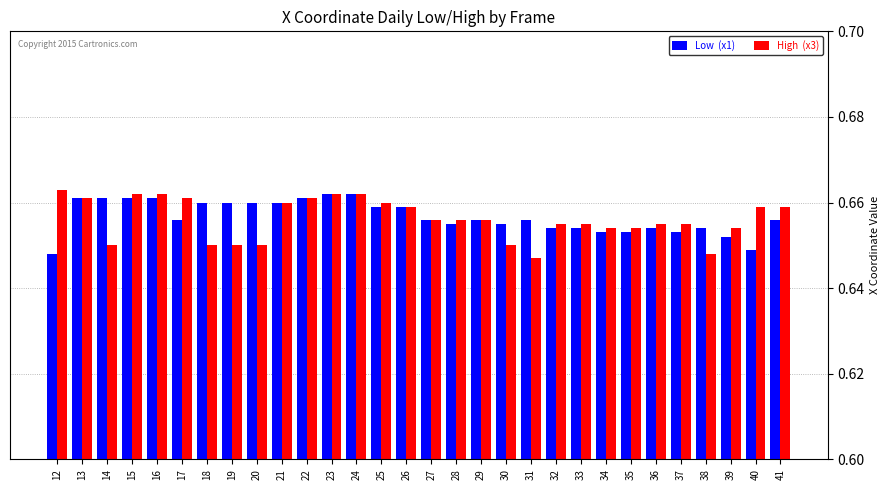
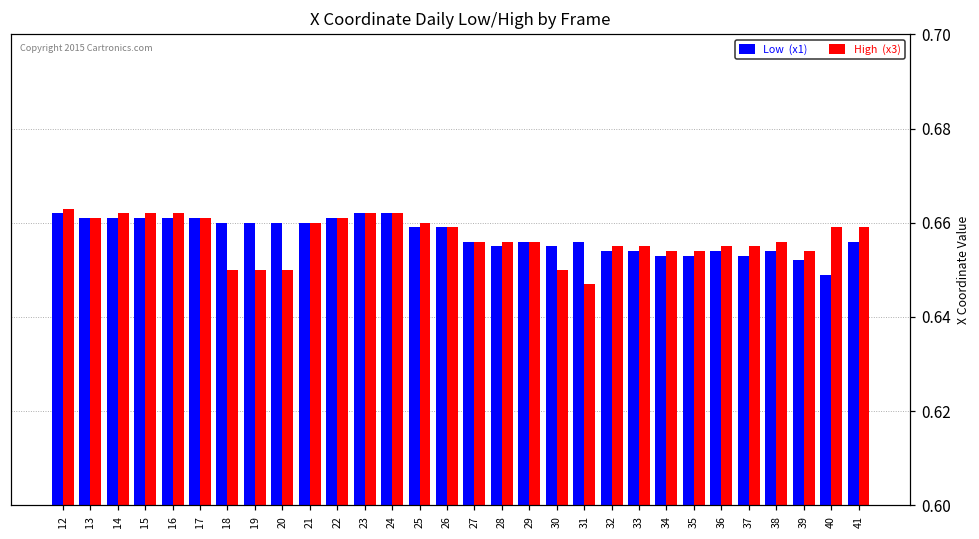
  {
    "Low (x1)": {
-     "12": 0.648,
+     "12": 0.662,
      "13": 0.661,
      "14": 0.661,
      "15": 0.661,
      "16": 0.661,
-     "17": 0.656,
+     "17": 0.661,
      "18": 0.660,
      "19": 0.660,
      "20": 0.660,
      "21": 0.660,
      "22": 0.661,
      "23": 0.662,
      "24": 0.662,
      "25": 0.659,
      "26": 0.659,
      "27": 0.656,
      "28": 0.655,
      "29": 0.656,
      "30": 0.655,
      "31": 0.656,
      "32": 0.654,
      "33": 0.654,
      "34": 0.653,
      "35": 0.653,
      "36": 0.654,
      "37": 0.653,
      "38": 0.654,
      "39": 0.652,
      "40": 0.649,
      "41": 0.656
    },
    "High (x3)": {
      "12": 0.663,
      "13": 0.661,
-     "14": 0.650,
+     "14": 0.662,
      "15": 0.662,
      "16": 0.662,
      "17": 0.661,
      "18": 0.650,
      "19": 0.650,
      "20": 0.650,
      "21": 0.660,
      "22": 0.661,
      "23": 0.662,
      "24": 0.662,
      "25": 0.660,
      "26": 0.659,
      "27": 0.656,
      "28": 0.656,
      "29": 0.656,
      "30": 0.650,
      "31": 0.647,
      "32": 0.655,
      "33": 0.655,
      "34": 0.654,
      "35": 0.654,
      "36": 0.655,
      "37": 0.655,
-     "38": 0.648,
+     "38": 0.656,
      "39": 0.654,
      "40": 0.659,
      "41": 0.659
    }
  }
